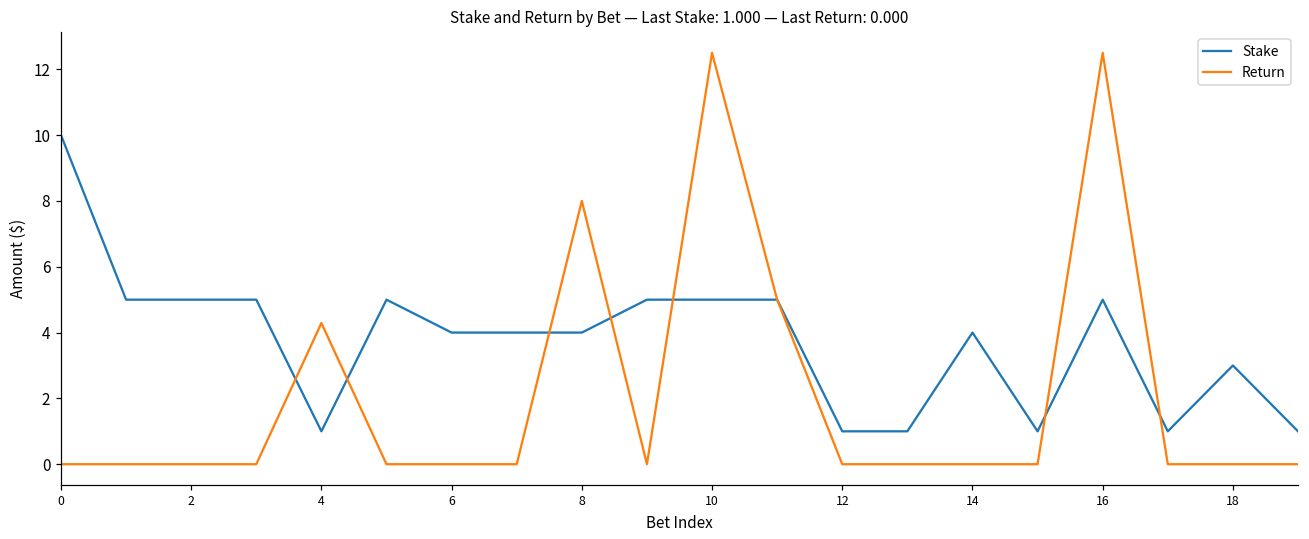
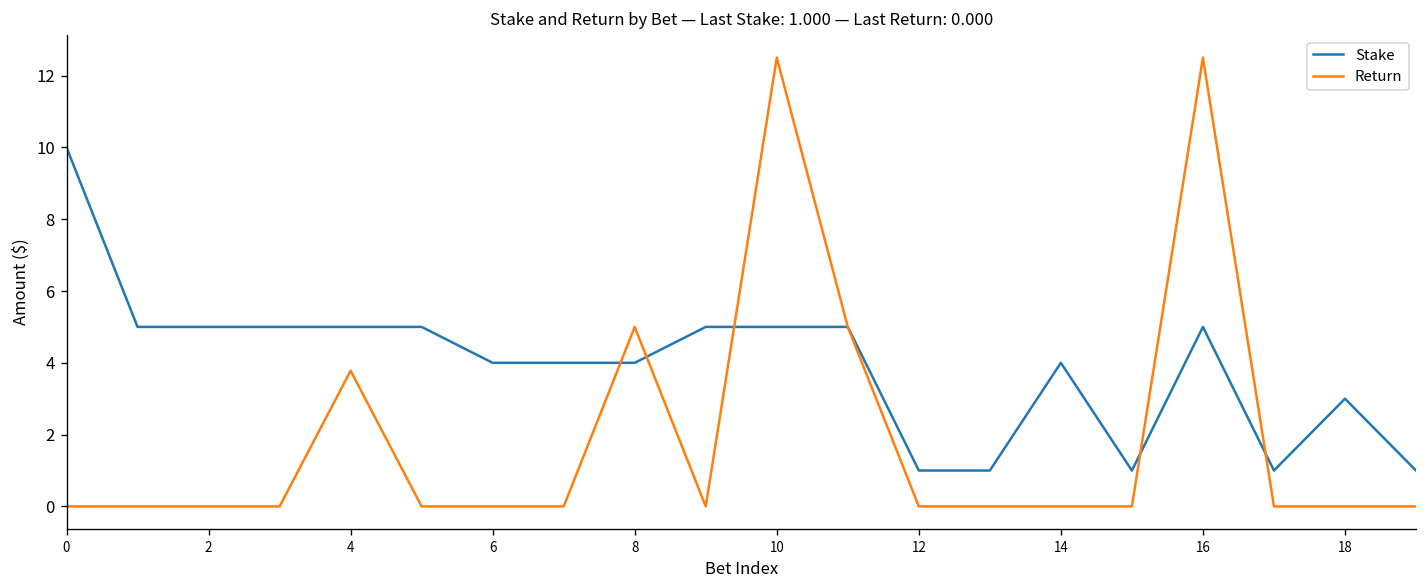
  {
    "Stake": {
      "0": 10,
      "2": 5,
-     "4": 1,
+     "4": 5,
      "6": 4,
      "8": 4,
      "10": 5,
      "12": 1,
      "14": 4,
      "16": 5,
      "18": 3
    },
    "Return": {
      "0": 0.0,
      "2": 0.0,
-     "4": 4.3,
+     "4": 3.8,
      "6": 0.0,
-     "8": 8,
+     "8": 5,
      "10": 12.5,
      "12": 0.0,
      "14": 0.0,
      "16": 12.5,
      "18": 0.0
    }
  }
